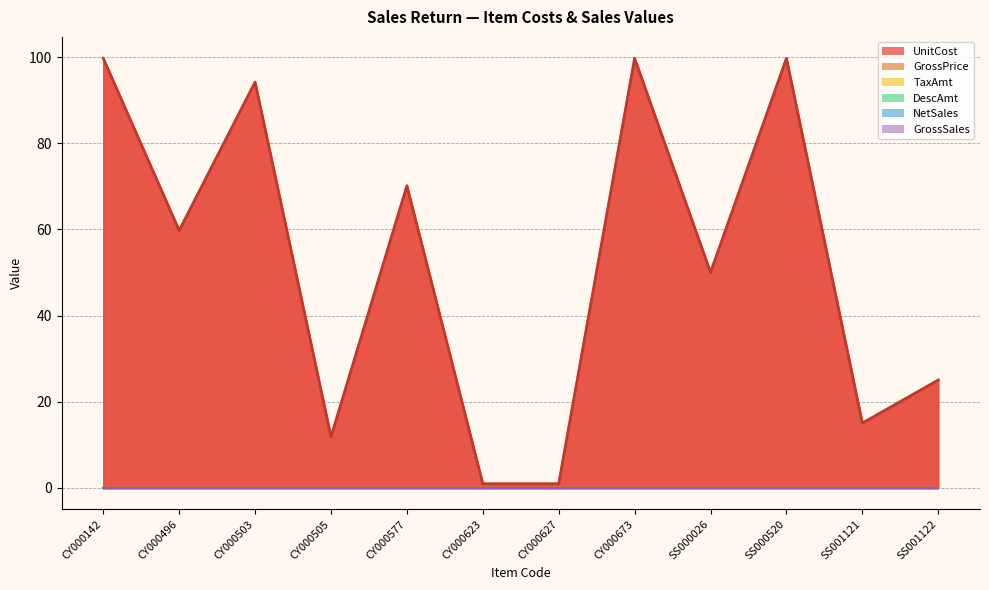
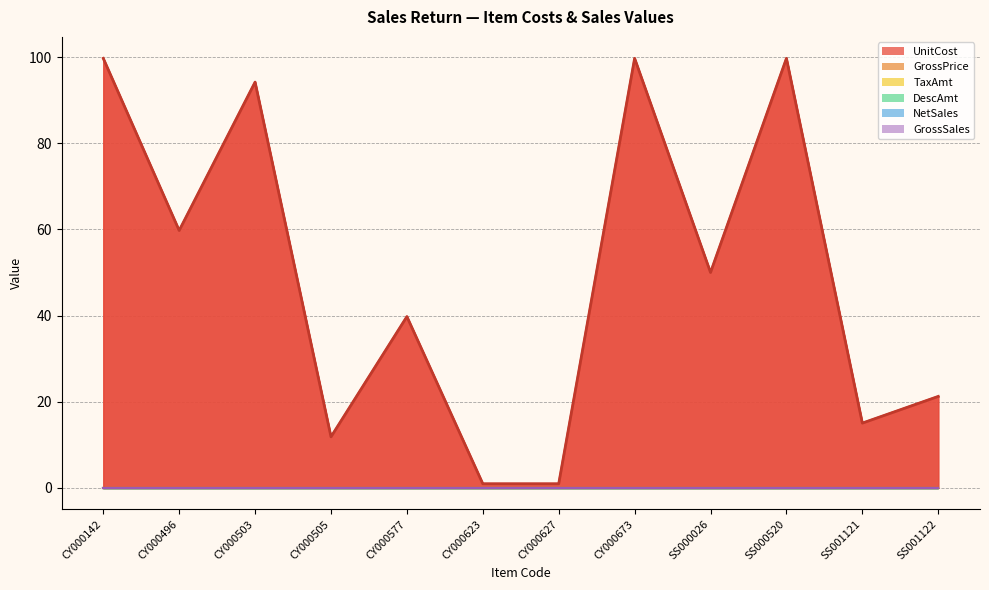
  {
    "UnitCost": {
      "CY000142": 100,
      "CY000496": 60,
      "CY000503": 94,
      "CY000505": 12,
-     "CY000577": 70,
+     "CY000577": 40,
      "CY000623": 1,
      "CY000627": 1,
      "CY000673": 100,
      "SS000026": 50,
      "SS000520": 100,
      "SS001121": 15,
-     "SS001122": 25
+     "SS001122": 21
    },
    "GrossSales": {
      "CY000142": 0,
      "CY000496": 0,
      "CY000503": 0,
      "CY000505": 0,
      "CY000577": 0,
      "CY000623": 0,
      "CY000627": 0,
      "CY000673": 0,
      "SS000026": 0,
      "SS000520": 0,
      "SS001121": 0,
      "SS001122": 0
    }
  }
